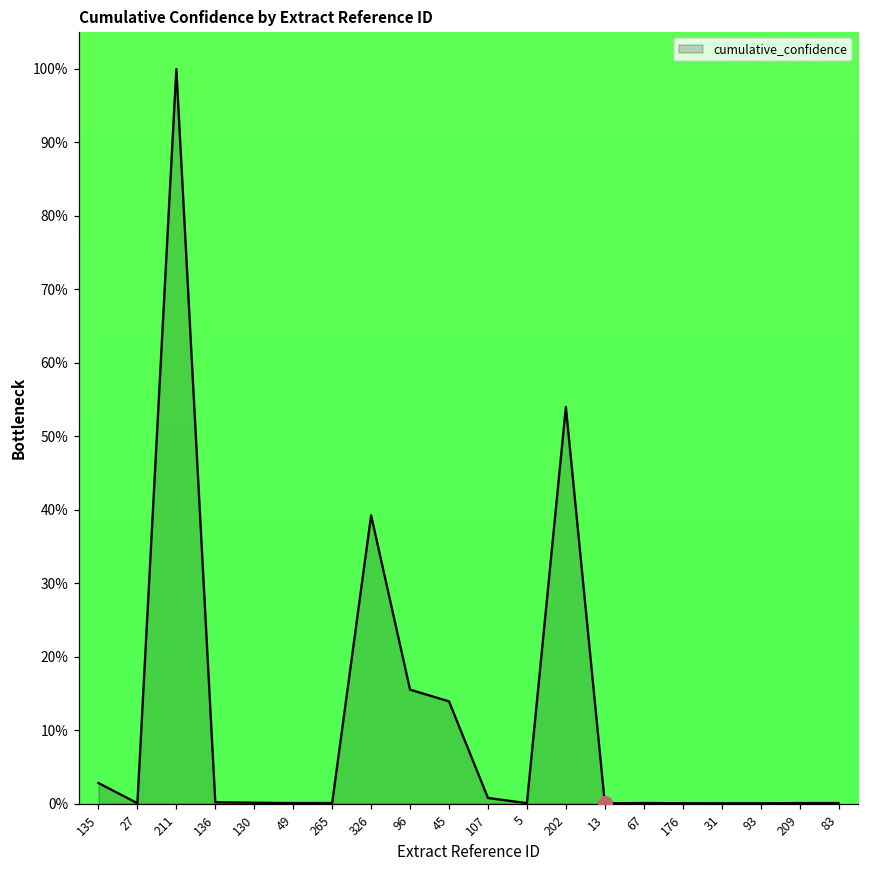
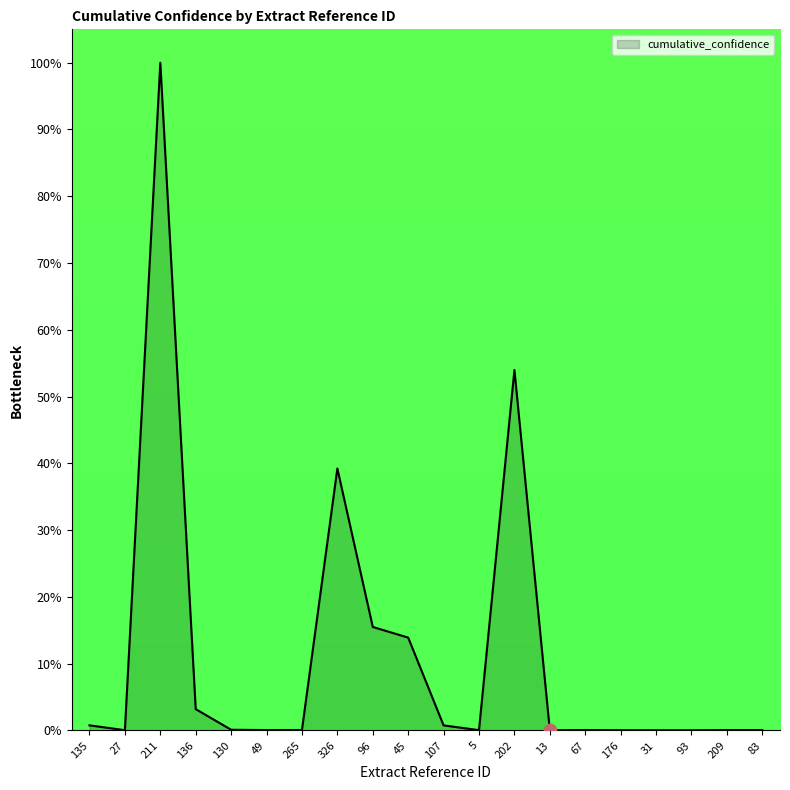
  {
    "cumulative_confidence": {
-     "135": "3%",
+     "135": "1%",
      "27": "0%",
      "211": "100%",
-     "136": "0%",
+     "136": "3%",
      "130": "0%",
      "49": "0%",
      "265": "0%",
      "326": "39%",
      "96": "16%",
      "45": "14%",
      "107": "1%",
      "5": "0%",
      "202": "54%",
      "67": "0%",
      "176": "0%",
      "31": "0%",
      "93": "0%",
      "209": "0%",
      "83": "0%"
    }
  }
